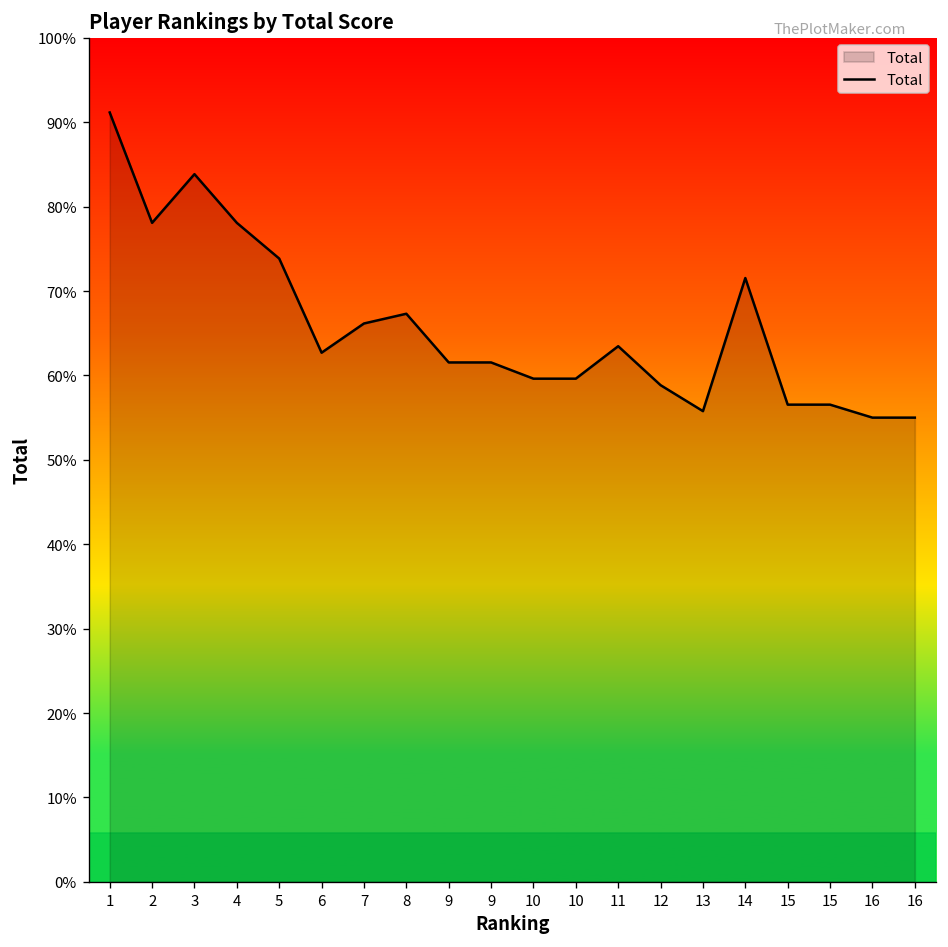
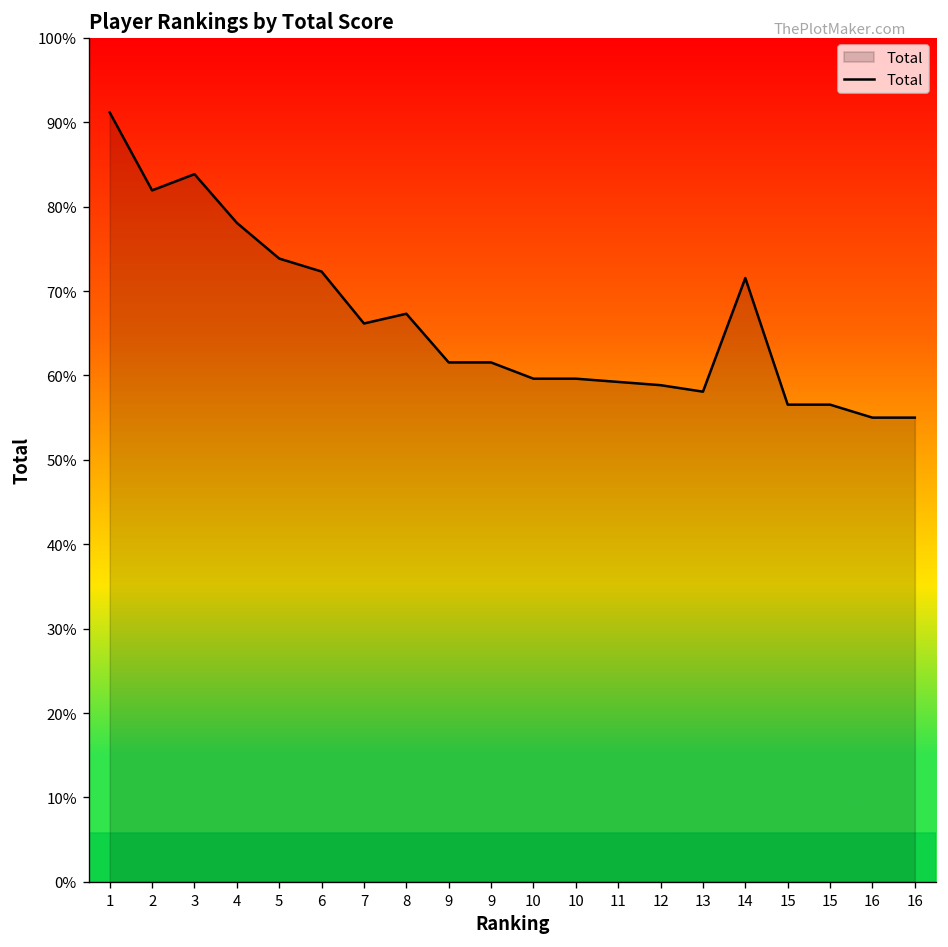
  {
    "1": "91%",
-   "2": "78%",
+   "2": "82%",
    "3": "84%",
    "4": "78%",
    "5": "74%",
-   "6": "63%",
+   "6": "72%",
    "7": "66%",
    "8": "67%",
-   "11": "63%",
+   "11": "59%",
    "12": "59%",
-   "13": "56%",
+   "13": "58%",
    "14": "72%"
  }
